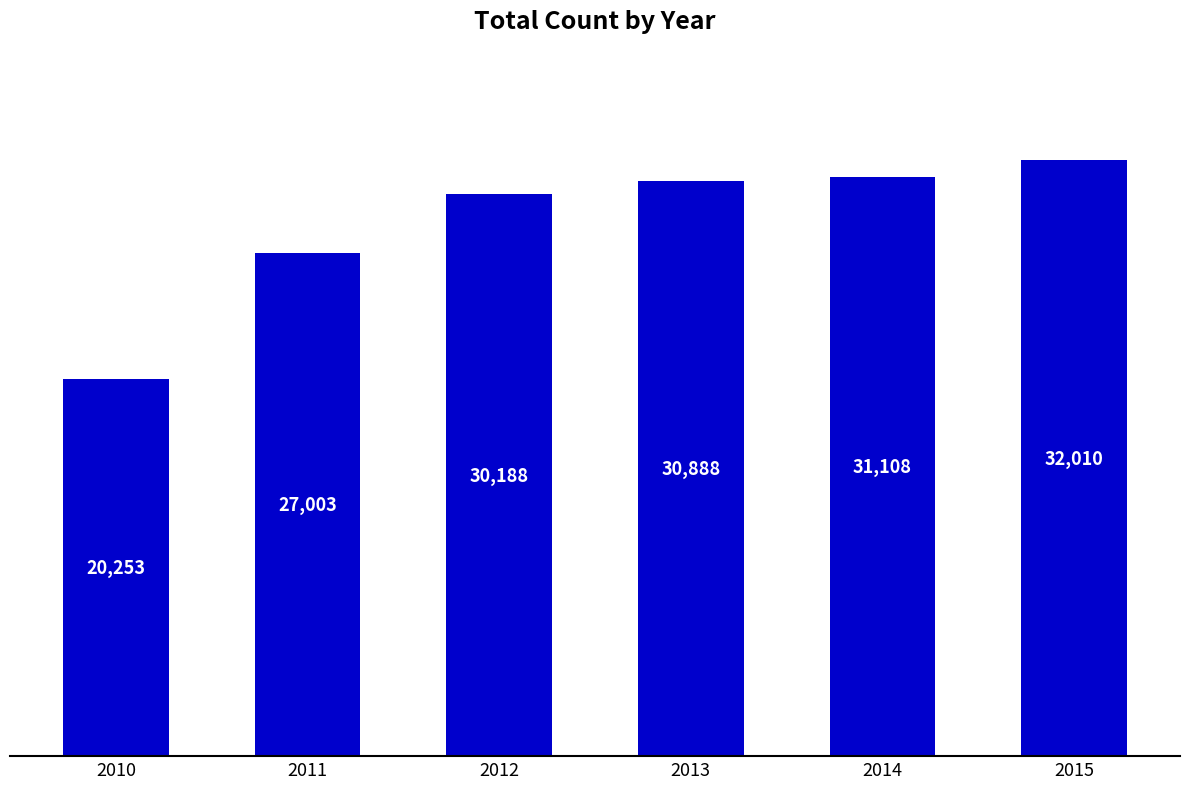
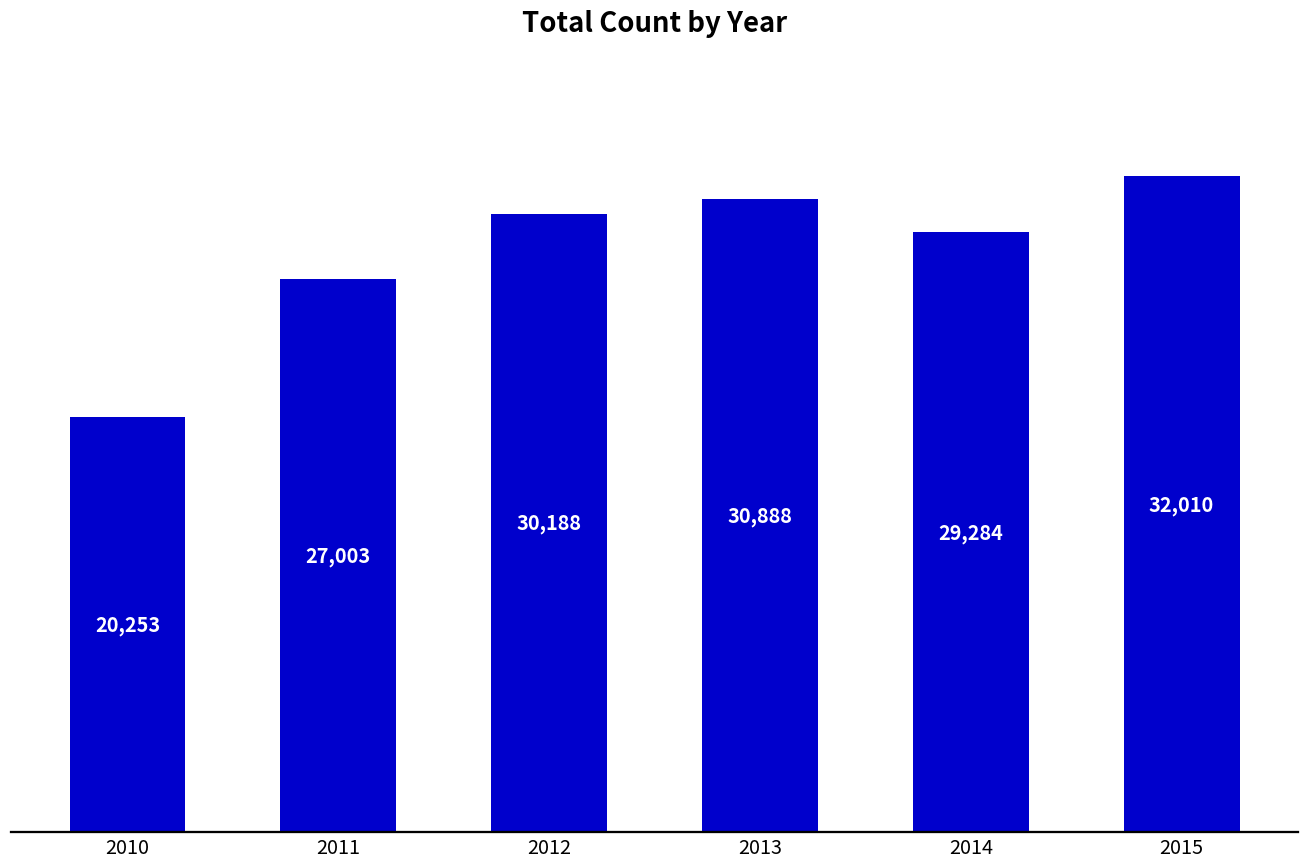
  {
    "2010": "20,253",
    "2011": "27,003",
    "2012": "30,188",
    "2013": "30,888",
-   "2014": "31,108",
+   "2014": "29,284",
    "2015": "32,010"
  }
